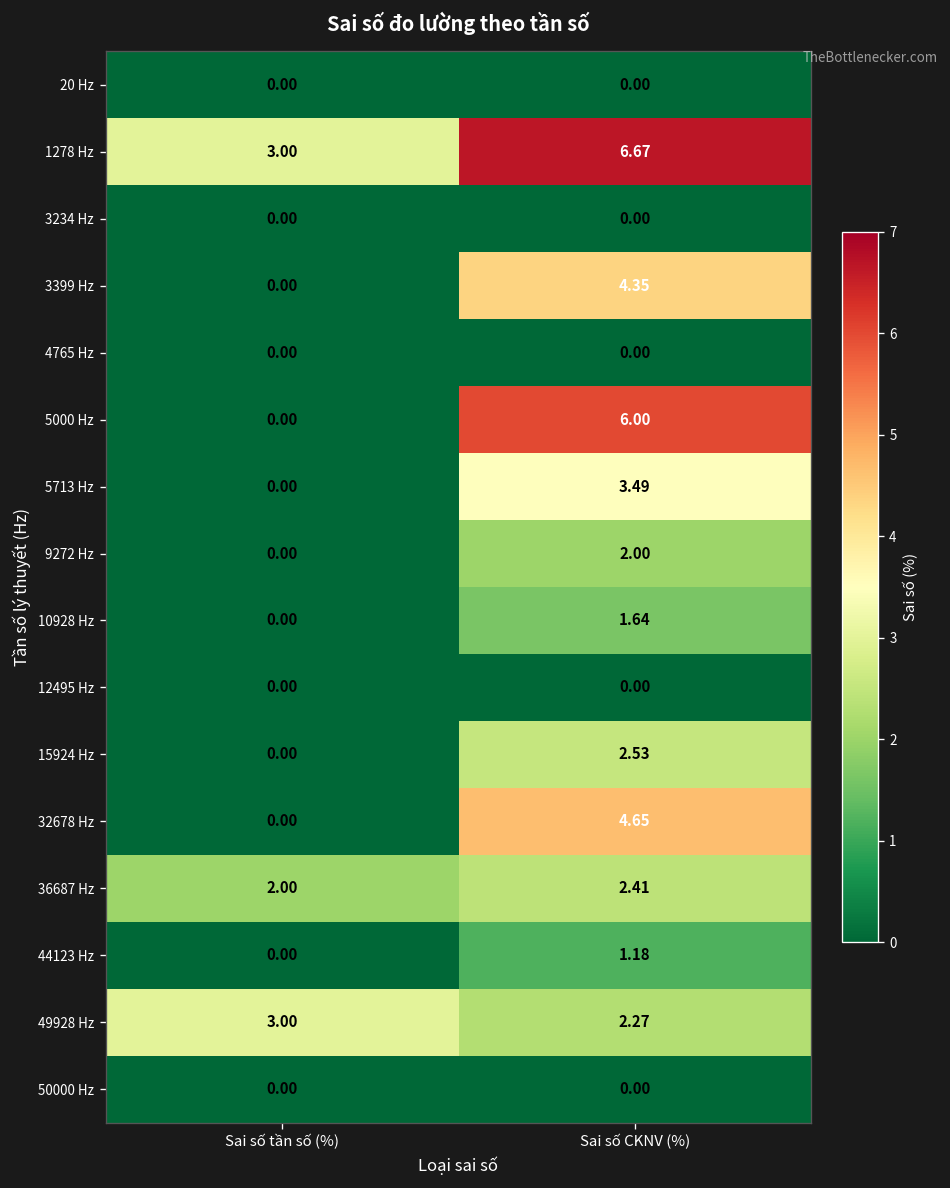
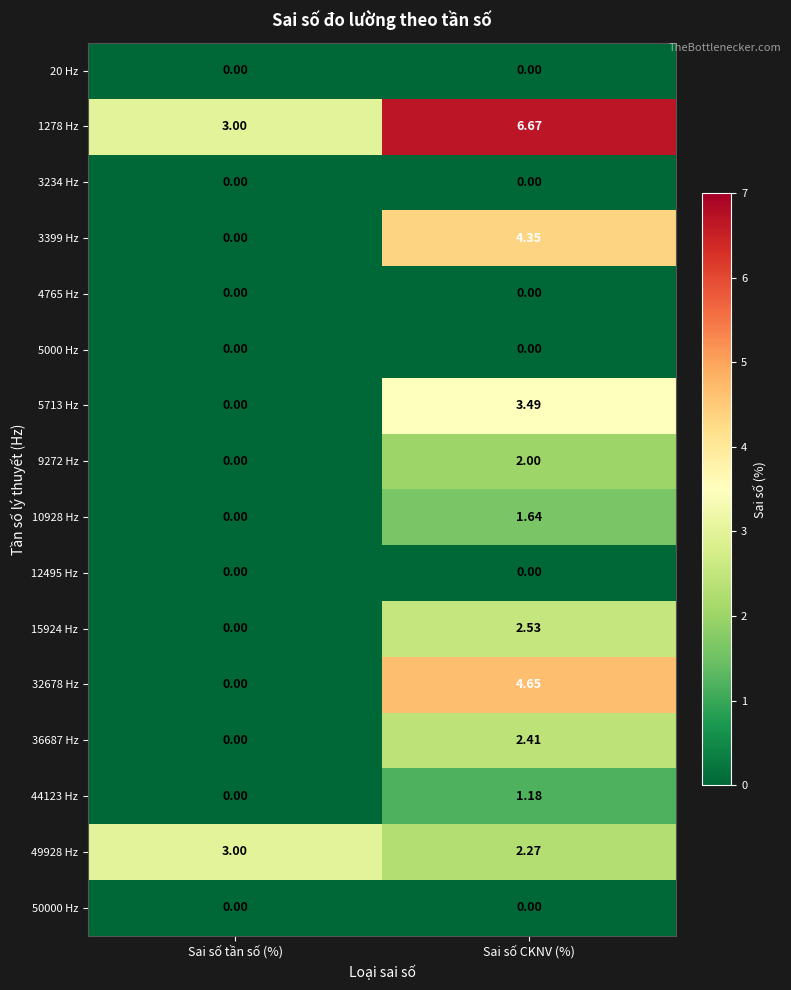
  {
    "20 Hz": {
      "Sai số tần số (%)": 0.00,
      "Sai số CKNV (%)": 0.00
    },
    "1278 Hz": {
      "Sai số tần số (%)": 3.00,
      "Sai số CKNV (%)": 6.67
    },
    "3234 Hz": {
      "Sai số tần số (%)": 0.00,
      "Sai số CKNV (%)": 0.00
    },
    "3399 Hz": {
      "Sai số tần số (%)": 0.00,
      "Sai số CKNV (%)": 4.35
    },
    "4765 Hz": {
      "Sai số tần số (%)": 0.00,
      "Sai số CKNV (%)": 0.00
    },
    "5000 Hz": {
      "Sai số tần số (%)": 0.00,
-     "Sai số CKNV (%)": 6.00
+     "Sai số CKNV (%)": 0.00
    },
    "5713 Hz": {
      "Sai số tần số (%)": 0.00,
      "Sai số CKNV (%)": 3.49
    },
    "9272 Hz": {
      "Sai số tần số (%)": 0.00,
      "Sai số CKNV (%)": 2.00
    },
    "10928 Hz": {
      "Sai số tần số (%)": 0.00,
      "Sai số CKNV (%)": 1.64
    },
    "12495 Hz": {
      "Sai số tần số (%)": 0.00,
      "Sai số CKNV (%)": 0.00
    },
    "15924 Hz": {
      "Sai số tần số (%)": 0.00,
      "Sai số CKNV (%)": 2.53
    },
    "32678 Hz": {
      "Sai số tần số (%)": 0.00,
      "Sai số CKNV (%)": 4.65
    },
    "36687 Hz": {
-     "Sai số tần số (%)": 2.00,
+     "Sai số tần số (%)": 0.00,
      "Sai số CKNV (%)": 2.41
    },
    "44123 Hz": {
      "Sai số tần số (%)": 0.00,
      "Sai số CKNV (%)": 1.18
    },
    "49928 Hz": {
      "Sai số tần số (%)": 3.00,
      "Sai số CKNV (%)": 2.27
    },
    "50000 Hz": {
      "Sai số tần số (%)": 0.00,
      "Sai số CKNV (%)": 0.00
    }
  }
